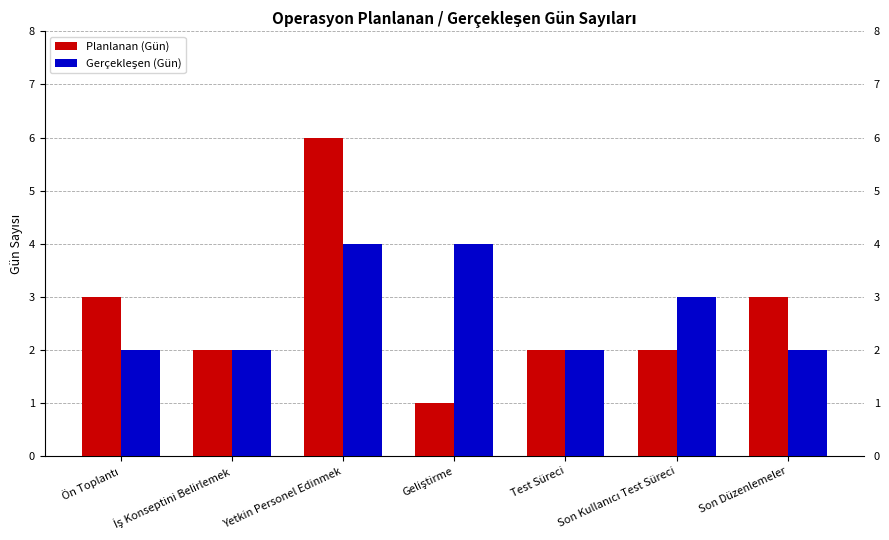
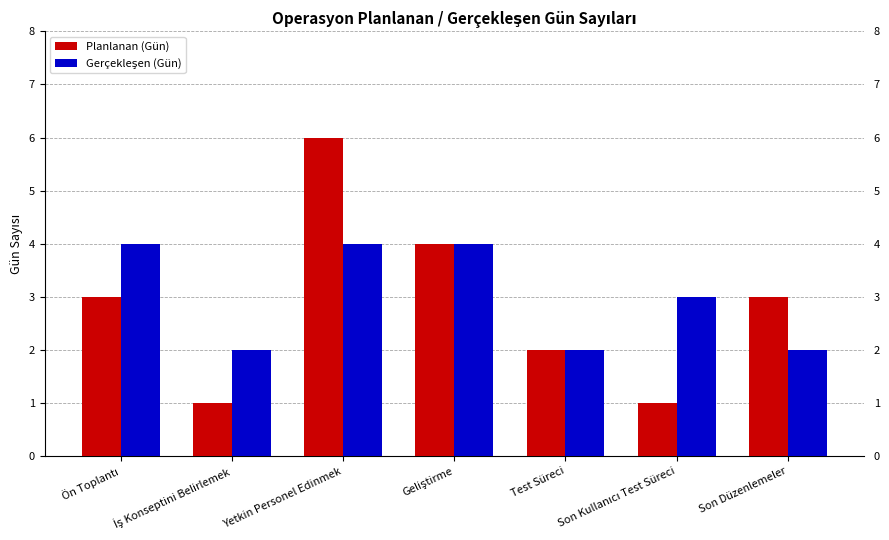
  {
    "Planlanan (Gün)": {
      "Ön Toplantı": 3,
-     "İş Konseptini Belirlemek": 2,
+     "İş Konseptini Belirlemek": 1,
      "Yetkin Personel Edinmek": 6,
-     "Geliştirme": 1,
+     "Geliştirme": 4,
      "Test Süreci": 2,
-     "Son Kullanıcı Test Süreci": 2,
+     "Son Kullanıcı Test Süreci": 1,
      "Son Düzenlemeler": 3
    },
    "Gerçekleşen (Gün)": {
-     "Ön Toplantı": 2,
+     "Ön Toplantı": 4,
      "İş Konseptini Belirlemek": 2,
      "Yetkin Personel Edinmek": 4,
      "Geliştirme": 4,
      "Test Süreci": 2,
      "Son Kullanıcı Test Süreci": 3,
      "Son Düzenlemeler": 2
    }
  }
